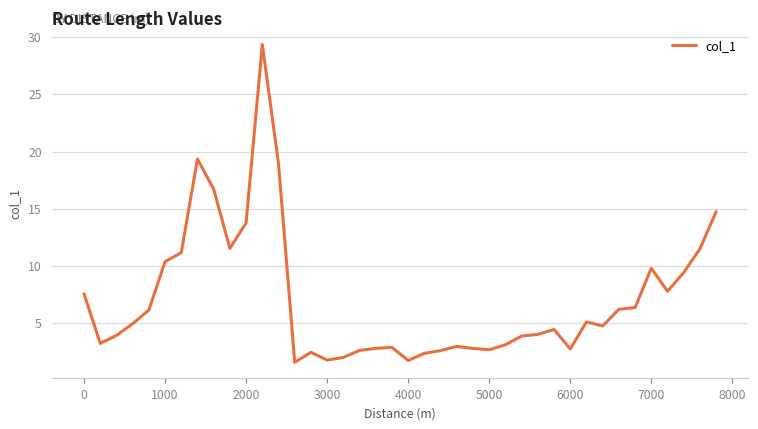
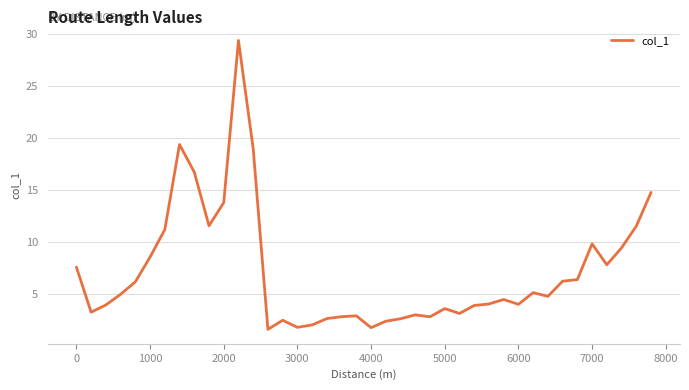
  {
    "0": 7.6,
-   "1000": 10.4,
+   "1000": 8.5,
    "2000": 13.8,
    "3000": 1.8,
    "4000": 1.7,
-   "5000": 2.7,
-   "6000": 2.8,
+   "5000": 3.6,
+   "6000": 4.0,
    "7000": 9.8
  }
